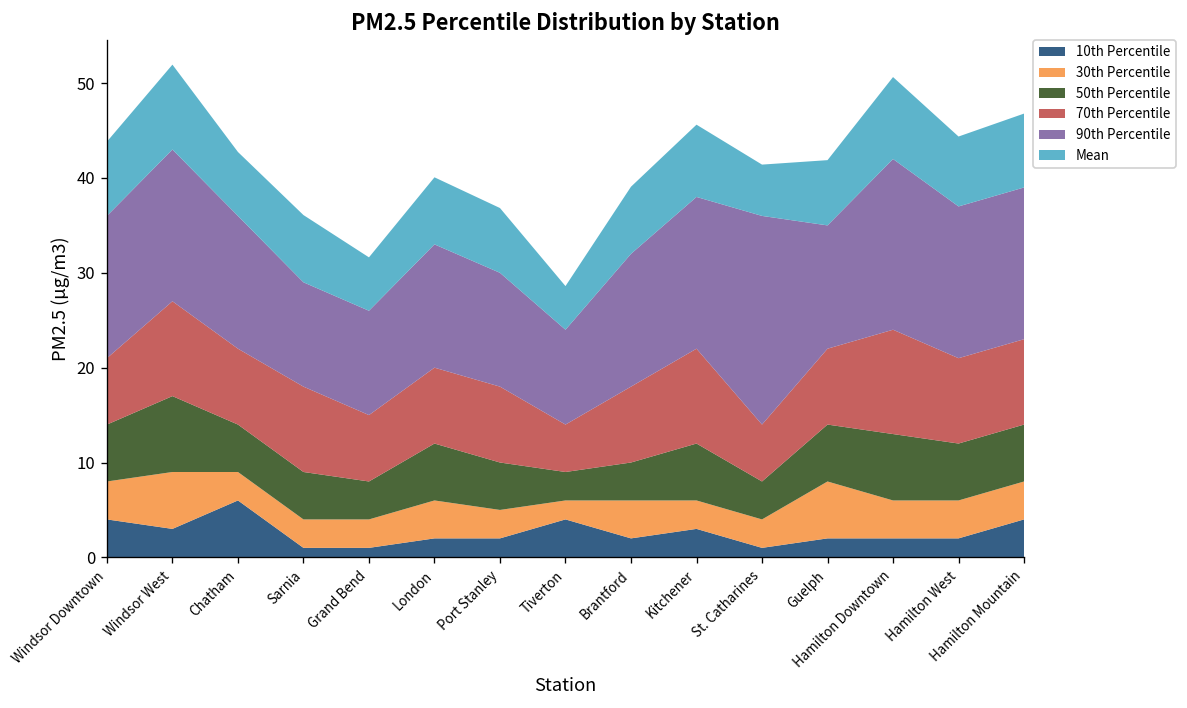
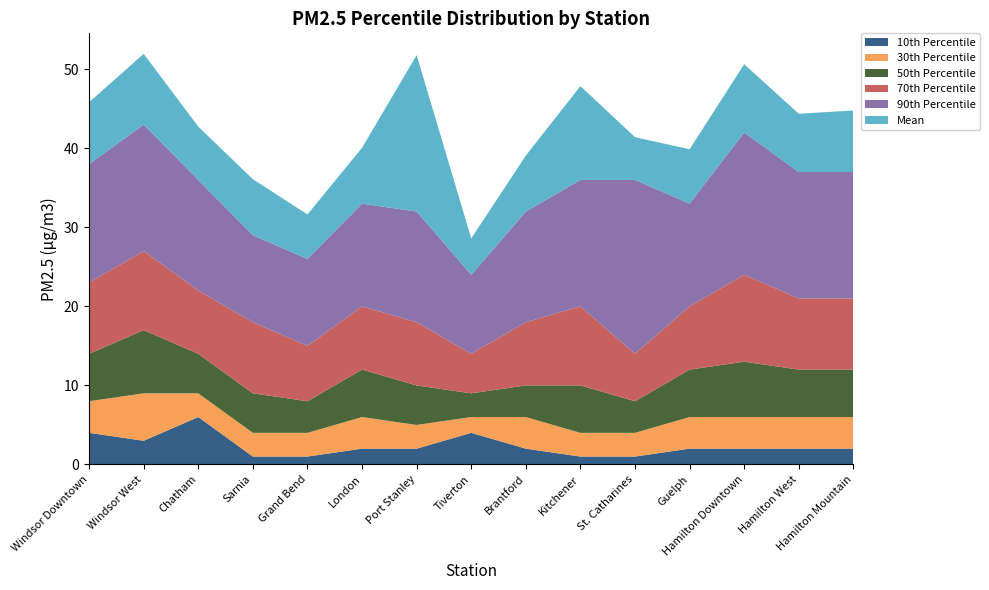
  {
    "10th Percentile": {
      "Windsor Downtown": 4,
      "Windsor West": 3,
      "Chatham": 6,
      "Sarnia": 1,
      "Grand Bend": 1,
      "London": 2,
      "Port Stanley": 2,
      "Tiverton": 4,
      "Brantford": 2,
-     "Kitchener": 3,
+     "Kitchener": 1,
      "St. Catharines": 1,
      "Guelph": 2,
      "Hamilton Downtown": 2,
      "Hamilton West": 2,
-     "Hamilton Mountain": 4
+     "Hamilton Mountain": 2
    },
    "30th Percentile": {
-     "Guelph": 6
+     "Guelph": 4
    },
    "50th Percentile": {
      "Windsor Downtown": 6,
      "Windsor West": 8,
      "Chatham": 5,
      "Sarnia": 5,
      "Grand Bend": 4,
      "London": 6,
      "Port Stanley": 5,
      "Tiverton": 3,
      "Brantford": 4,
      "Kitchener": 6,
      "St. Catharines": 4,
      "Guelph": 6,
      "Hamilton Downtown": 7,
      "Hamilton West": 6,
      "Hamilton Mountain": 6
    },
    "70th Percentile": {
-     "Windsor Downtown": 7,
+     "Windsor Downtown": 9,
      "Windsor West": 10,
      "Chatham": 8,
      "Sarnia": 9,
      "Grand Bend": 7,
      "London": 8,
      "Port Stanley": 8,
      "Tiverton": 5,
      "Brantford": 8,
      "Kitchener": 10,
      "St. Catharines": 6,
      "Guelph": 8,
      "Hamilton Downtown": 11,
      "Hamilton West": 9,
      "Hamilton Mountain": 9
    },
    "90th Percentile": {
      "Windsor Downtown": 15,
      "Windsor West": 16,
      "Chatham": 14,
      "Sarnia": 11,
      "Grand Bend": 11,
      "London": 13,
-     "Port Stanley": 12,
+     "Port Stanley": 14,
      "Tiverton": 10,
      "Brantford": 14,
      "Kitchener": 16,
      "St. Catharines": 22,
      "Guelph": 13,
      "Hamilton Downtown": 18,
      "Hamilton West": 16,
      "Hamilton Mountain": 16
    },
    "Mean": {
      "Windsor Downtown": 8,
      "Windsor West": 9,
      "Chatham": 7,
      "Sarnia": 7,
      "Grand Bend": 6,
      "London": 7,
-     "Port Stanley": 7,
+     "Port Stanley": 20,
      "Tiverton": 5,
      "Brantford": 7,
-     "Kitchener": 8,
+     "Kitchener": 12,
      "St. Catharines": 5,
      "Guelph": 7,
      "Hamilton Downtown": 9,
      "Hamilton West": 7,
      "Hamilton Mountain": 8
    }
  }
